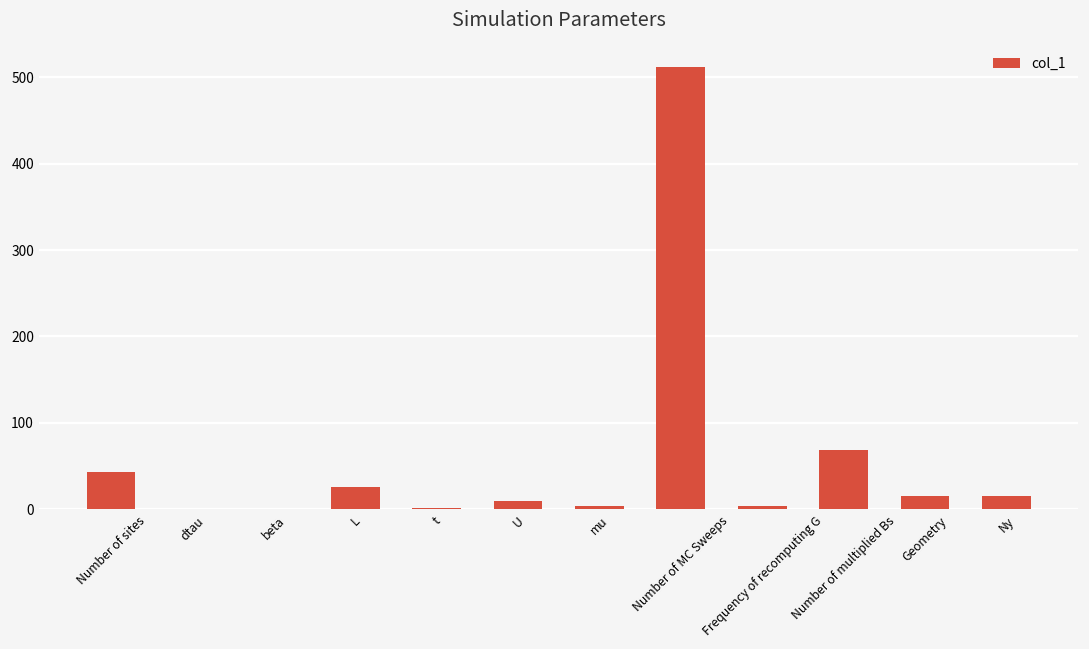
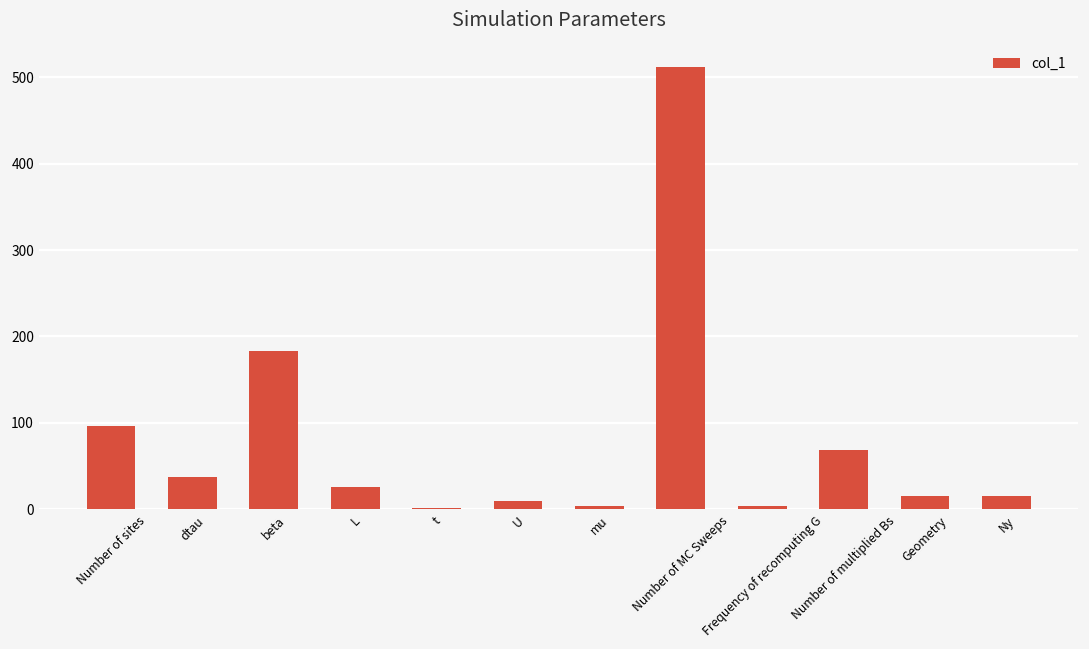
  {
-   "Number of sites": 40,
-   "dtau": 0,
-   "beta": 0,
+   "Number of sites": 100,
+   "dtau": 40,
+   "beta": 180,
    "L": 30,
    "U": 10,
    "mu": 0,
    "Number of MC Sweeps": 510,
    "Frequency of recomputing G": 0,
    "Number of multiplied Bs": 70,
    "Geometry": 20,
    "Ny": 10
  }
